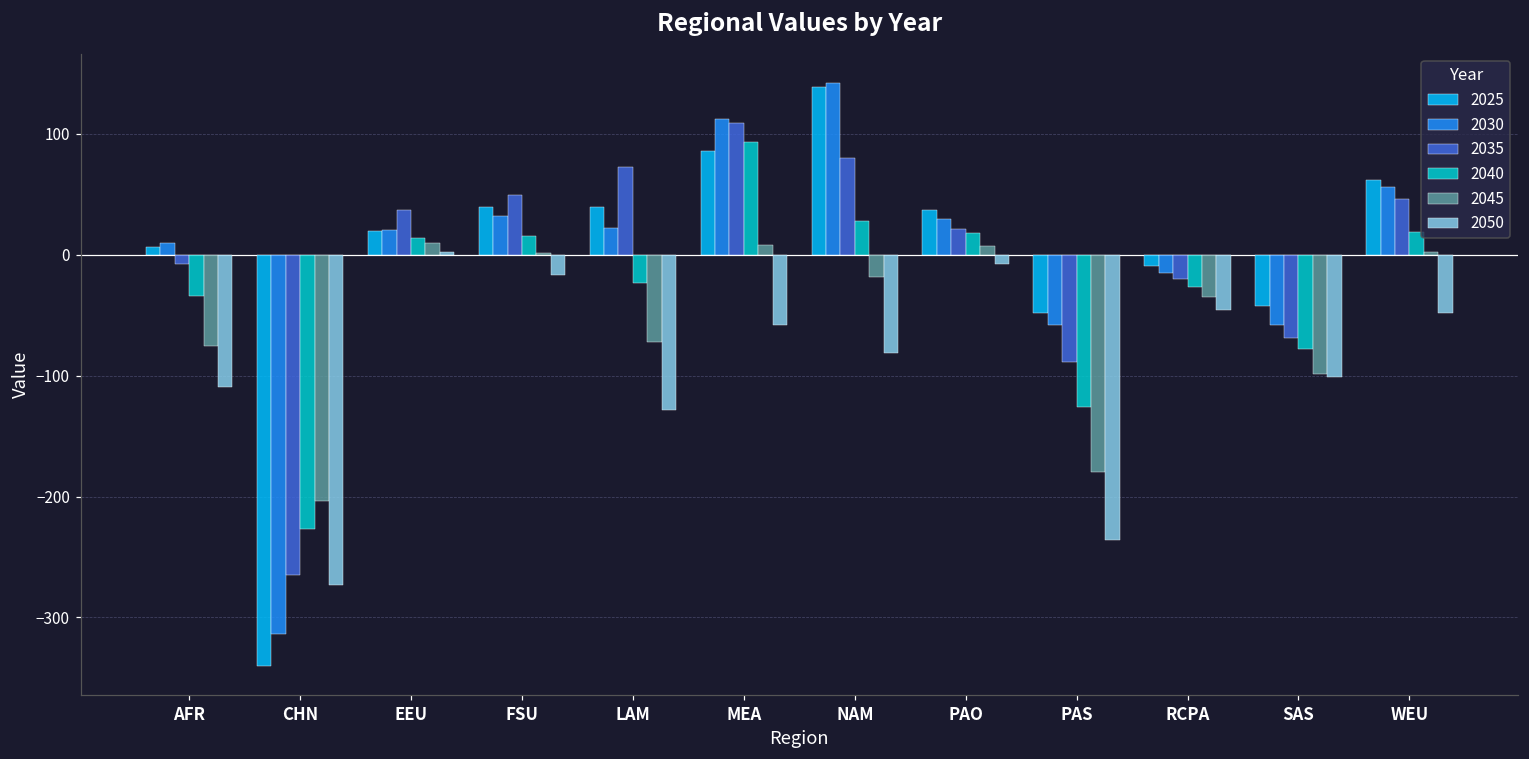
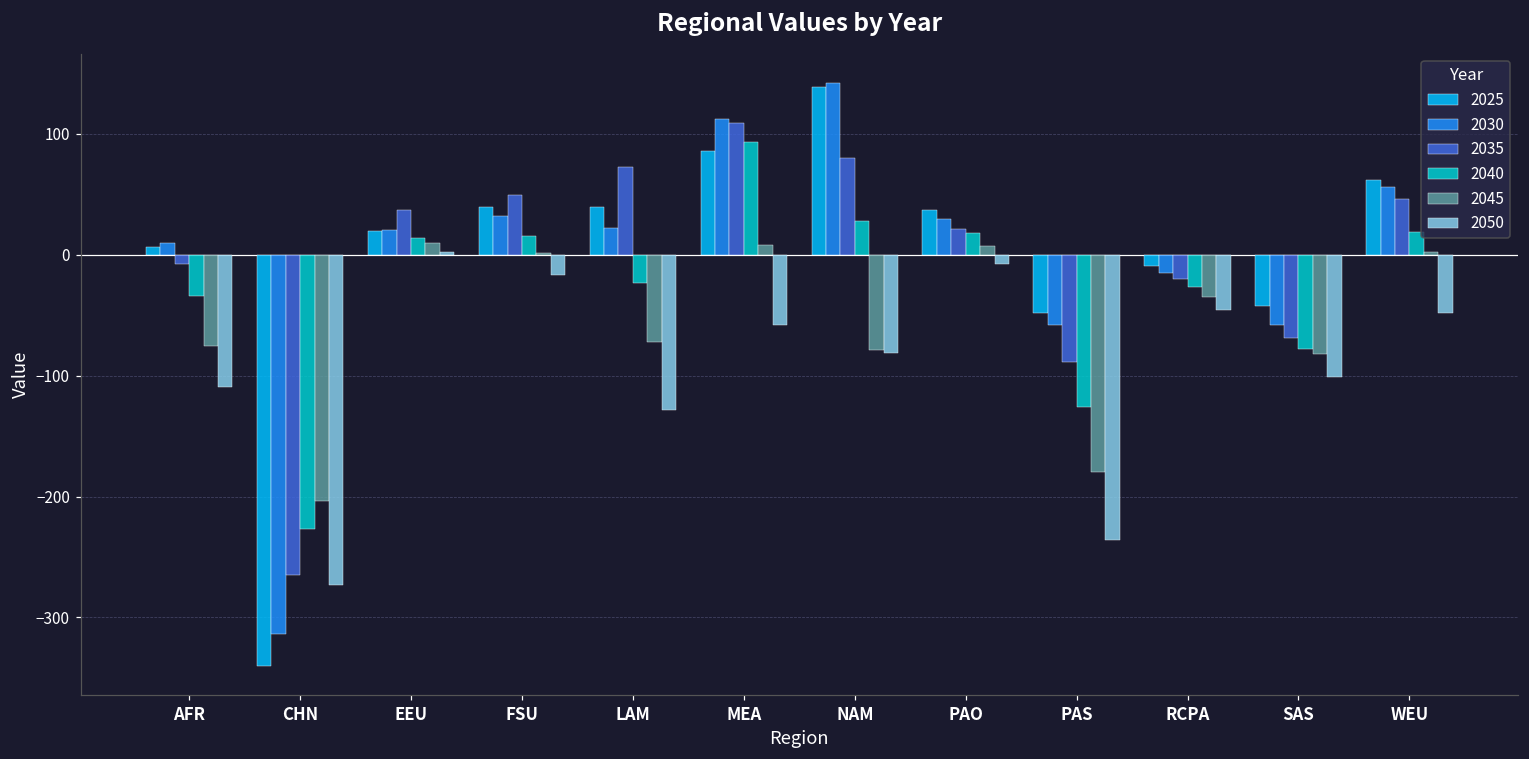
  {
    "2035": {
      "AFR": -7,
      "CHN": -265,
      "EEU": 37,
      "FSU": 49,
      "LAM": 73,
      "MEA": 109,
      "NAM": 80,
      "PAO": 22,
      "PAS": -88,
      "RCPA": -20,
      "SAS": -69,
      "WEU": 46
    },
    "2045": {
      "AFR": -76,
      "CHN": -204,
      "EEU": 10,
      "LAM": -72,
      "MEA": 8,
-     "NAM": -18,
+     "NAM": -79,
      "PAO": 7,
      "PAS": -179,
      "RCPA": -35,
-     "SAS": -99,
+     "SAS": -82,
      "WEU": 2
    },
    "2050": {
      "AFR": -109,
      "CHN": -273,
      "FSU": -17,
      "LAM": -128,
      "MEA": -58,
      "NAM": -81,
      "PAO": -8,
      "PAS": -236,
      "RCPA": -45,
      "SAS": -101,
      "WEU": -48
    }
  }
